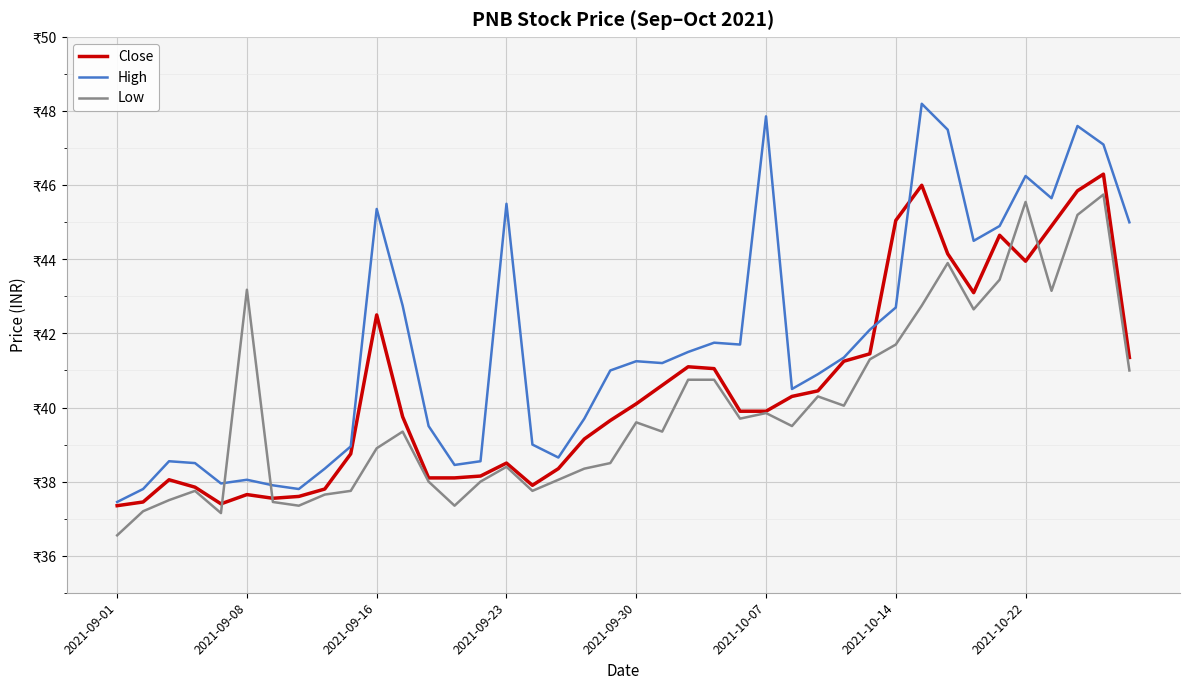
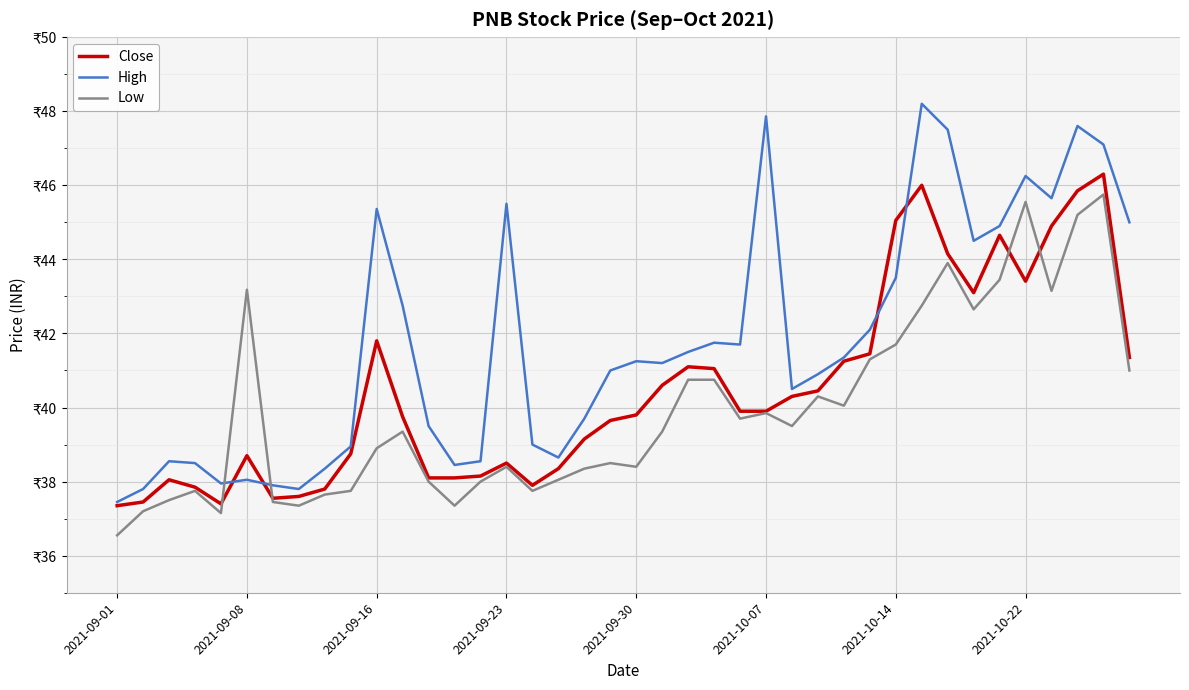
  {
    "Close": {
      "2021-09-01": "₹37.4",
-     "2021-09-08": "₹37.7",
-     "2021-09-16": "₹42.5",
+     "2021-09-08": "₹38.7",
+     "2021-09-16": "₹41.8",
      "2021-09-23": "₹38.5",
-     "2021-09-30": "₹40.1",
+     "2021-09-30": "₹39.8",
      "2021-10-14": "₹45.1",
-     "2021-10-22": "₹44.0"
+     "2021-10-22": "₹43.4"
    },
    "High": {
      "2021-09-01": "₹37.5",
      "2021-09-08": "₹38.1",
      "2021-09-16": "₹45.4",
      "2021-09-23": "₹45.5",
      "2021-09-30": "₹41.3",
      "2021-10-07": "₹47.9",
-     "2021-10-14": "₹42.7",
+     "2021-10-14": "₹43.5",
      "2021-10-22": "₹46.3"
    },
    "Low": {
      "2021-09-01": "₹36.6",
      "2021-09-08": "₹43.2",
      "2021-09-16": "₹38.9",
      "2021-09-23": "₹38.4",
-     "2021-09-30": "₹39.6",
+     "2021-09-30": "₹38.4",
      "2021-10-14": "₹41.7",
      "2021-10-22": "₹45.6"
    }
  }
